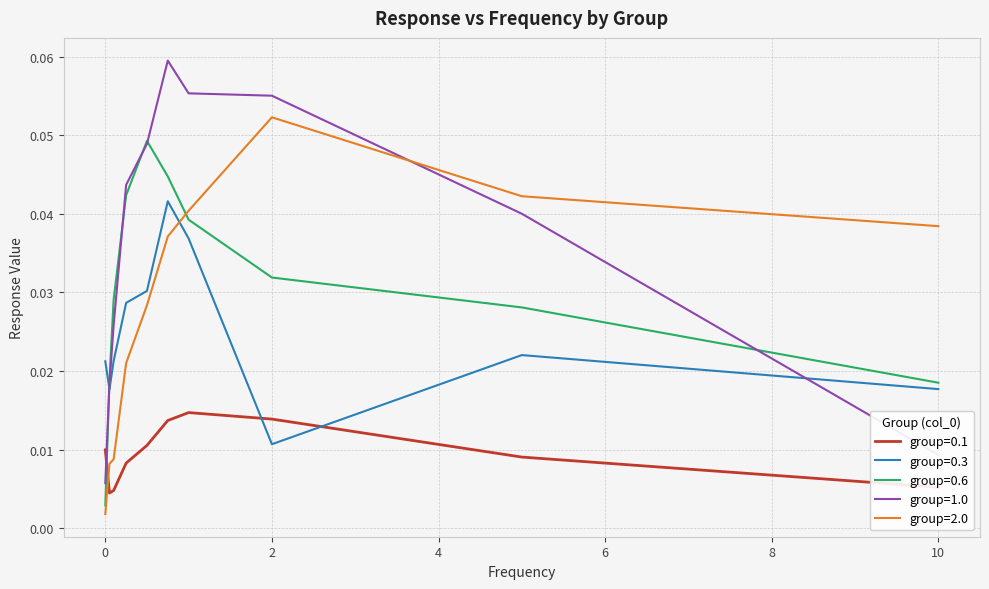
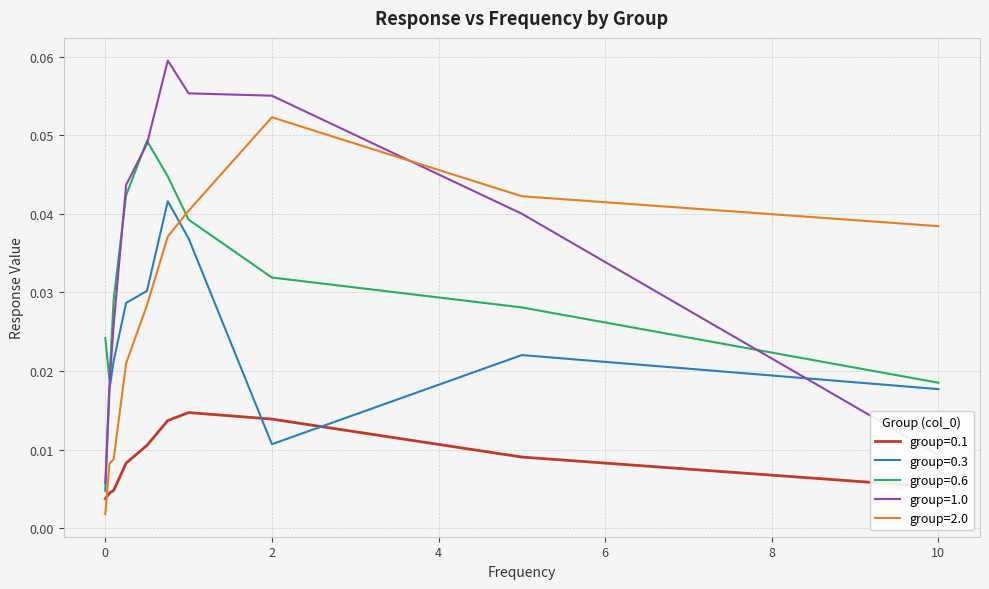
  {
    "group=0.1": {
-     "0": 0.010,
+     "0": 0.004,
      "2": 0.014
    },
    "group=0.3": {
-     "0": 0.021,
+     "0": 0.005,
      "2": 0.011,
      "10": 0.018
    },
    "group=0.6": {
-     "0": 0.003,
+     "0": 0.024,
      "2": 0.032,
      "10": 0.019
    },
    "group=1.0": {
      "0": 0.006,
      "2": 0.055
    },
    "group=2.0": {
      "0": 0.002,
      "2": 0.052,
      "10": 0.038
    }
  }
